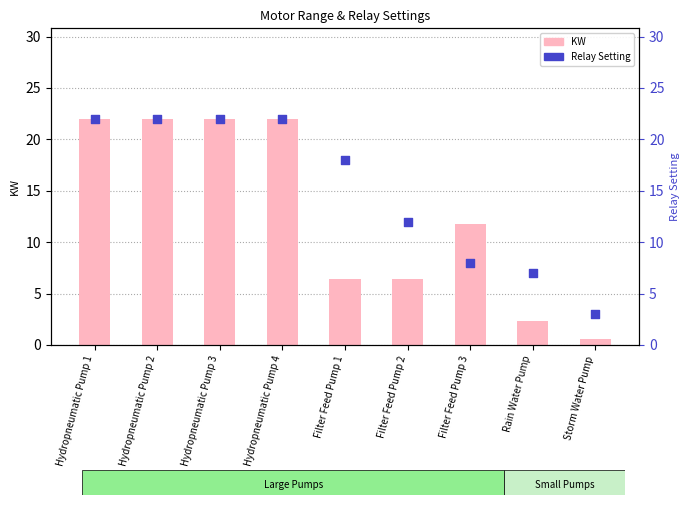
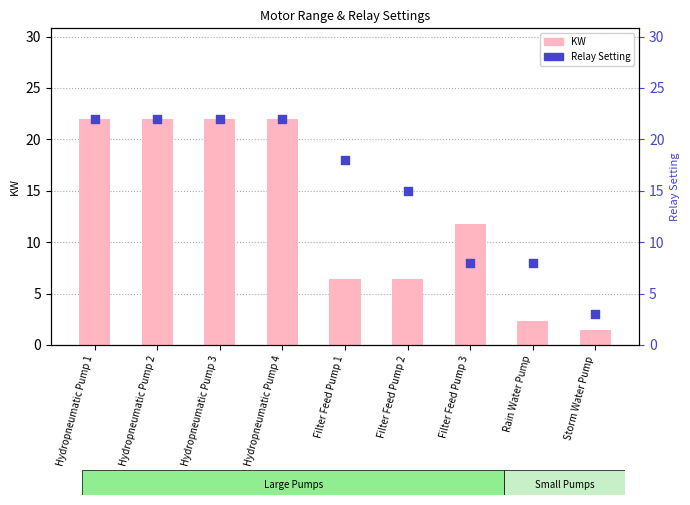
  {
    "KW": {
      "Hydropneumatic Pump 1": 22.0,
      "Hydropneumatic Pump 2": 22.0,
      "Hydropneumatic Pump 3": 22.0,
      "Hydropneumatic Pump 4": 22.0,
      "Filter Feed Pump 1": 6.4,
      "Filter Feed Pump 2": 6.4,
      "Filter Feed Pump 3": 11.8,
      "Rain Water Pump": 2.3,
-     "Storm Water Pump": 0.6
+     "Storm Water Pump": 1.5
    },
    "Relay Setting": {
-     "Filter Feed Pump 2": 12,
-     "Rain Water Pump": 7
+     "Filter Feed Pump 2": 15,
+     "Rain Water Pump": 8
    }
  }
